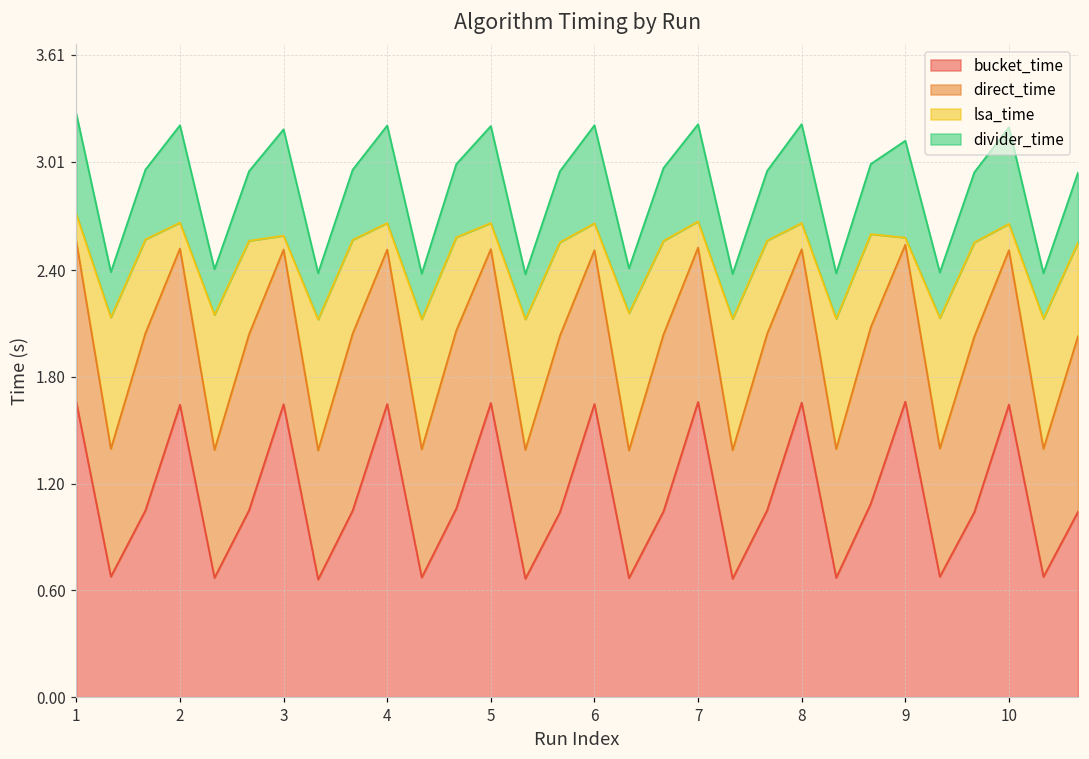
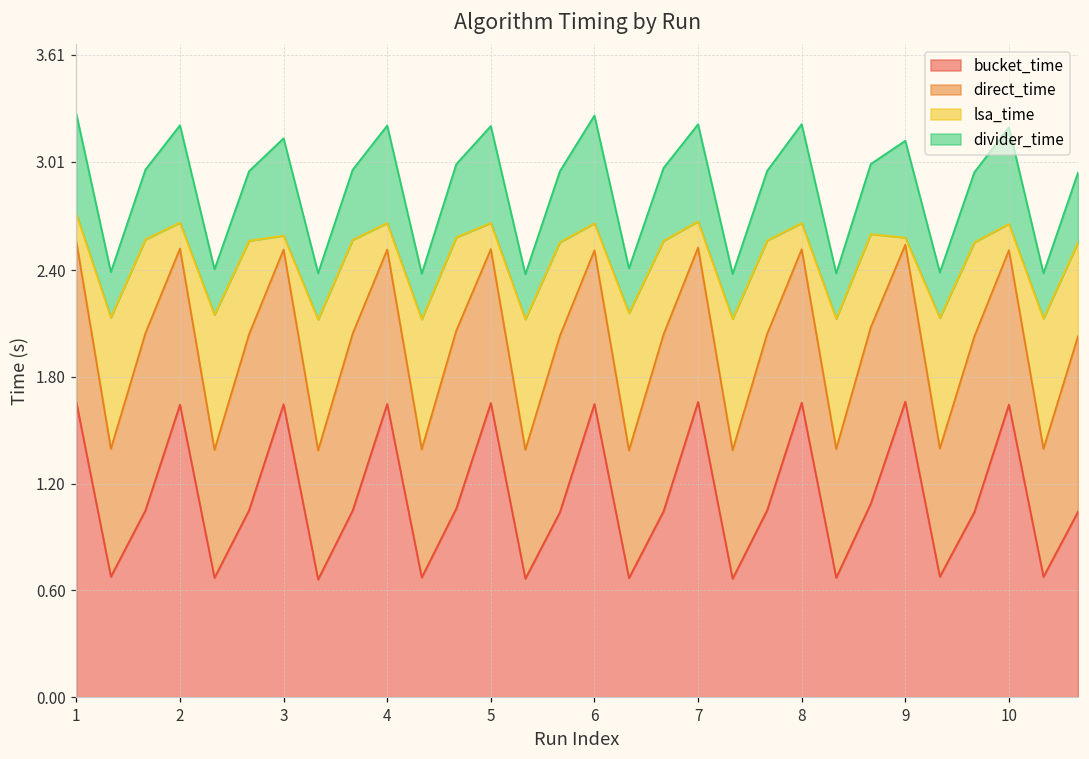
  {
    "lsa_time": {
      "3": 0.08,
      "6": 0.15,
      "9": 0.04
    },
    "divider_time": {
-     "3": 0.60,
-     "6": 0.55,
+     "3": 0.55,
+     "6": 0.61,
      "9": 0.54
    }
  }
